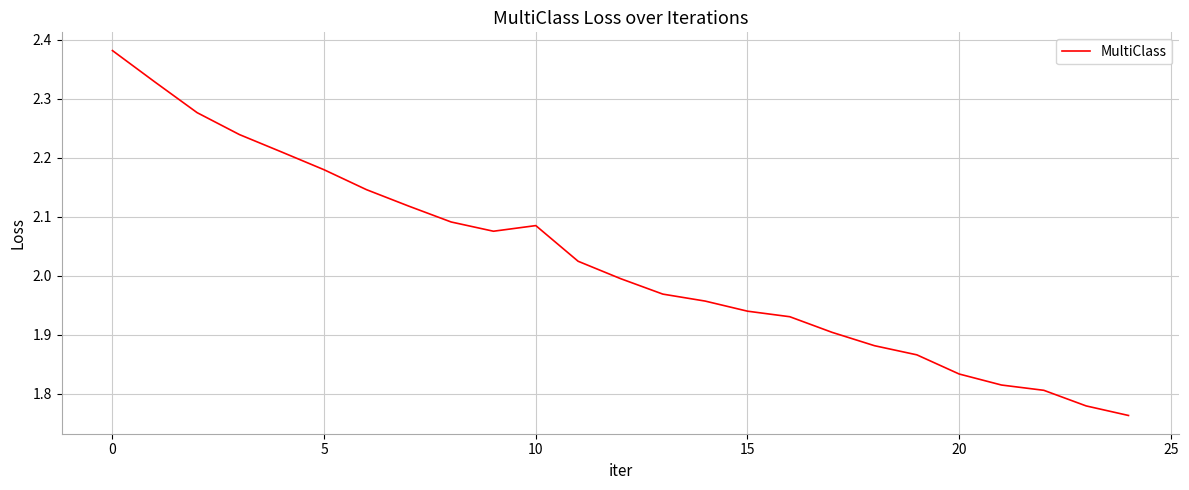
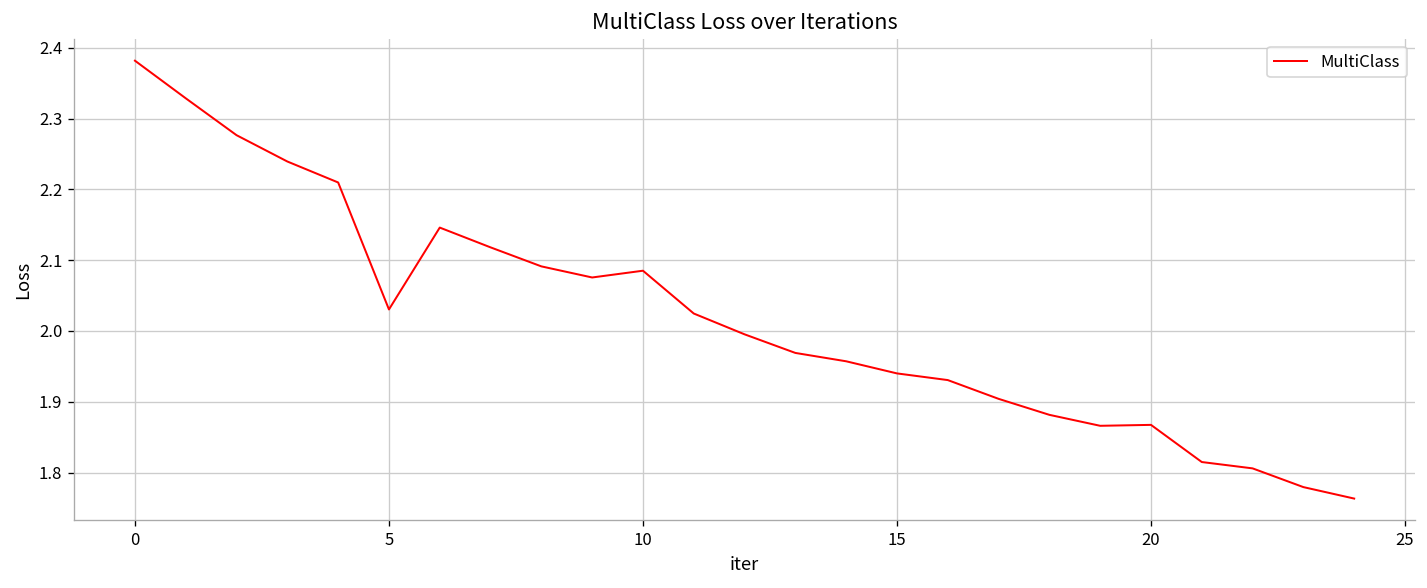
  {
    "0": 2.38,
-   "5": 2.18,
+   "5": 2.03,
    "10": 2.09,
    "15": 1.94,
-   "20": 1.83
+   "20": 1.87
  }
